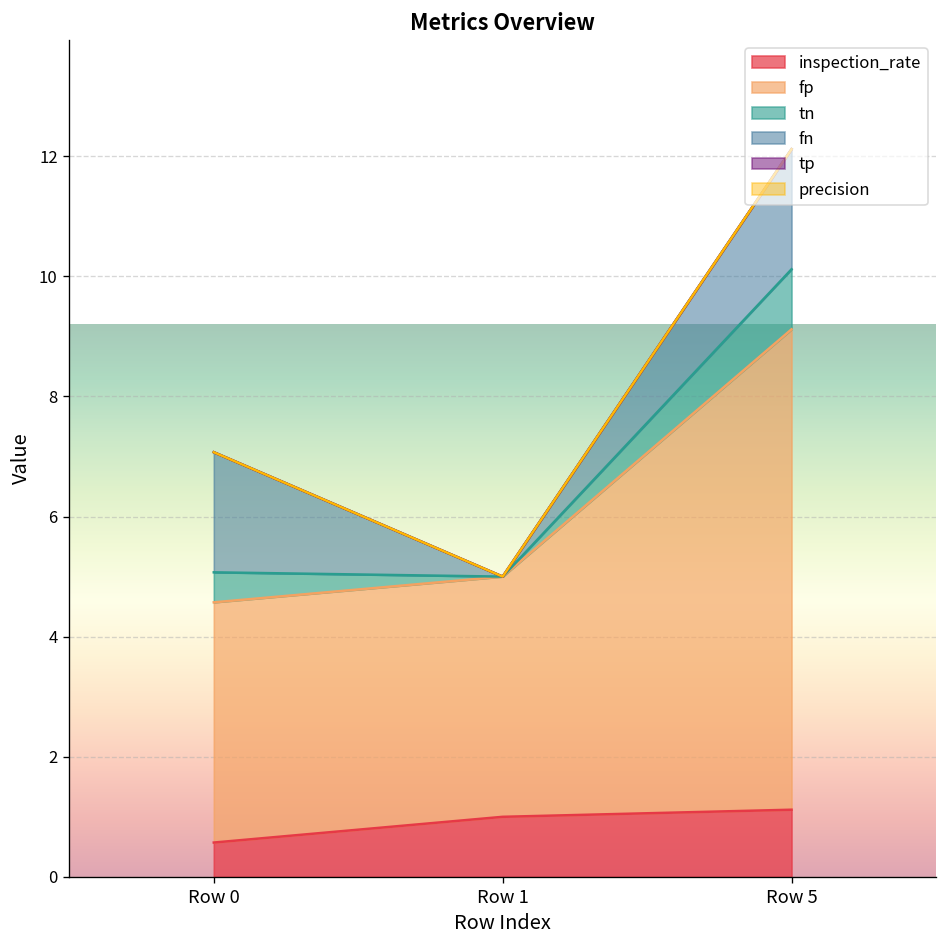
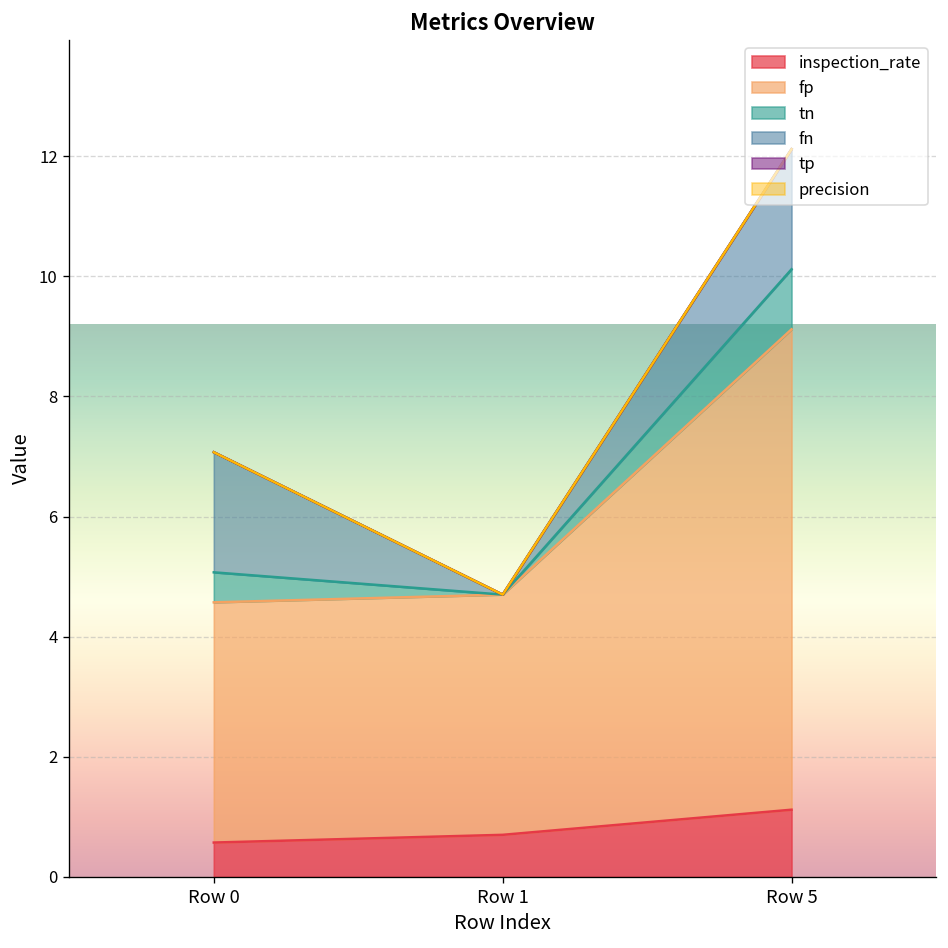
  {
    "inspection_rate": {
      "Row 0": 0.6,
-     "Row 1": 1.0,
+     "Row 1": 0.7,
      "Row 5": 1.1
    },
    "tn": {
      "Row 0": 0.5,
      "Row 5": 1.0
    }
  }
